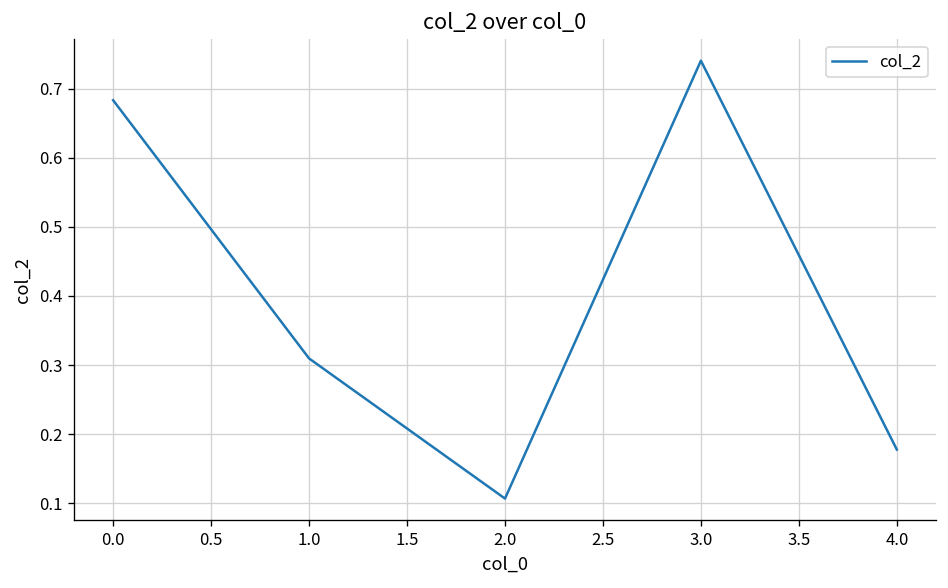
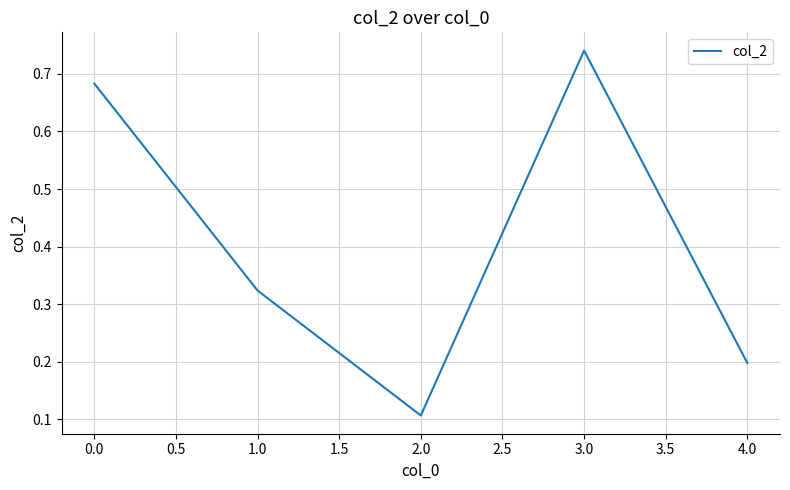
  {
    "0.0": 0.68,
-   "1.0": 0.31,
+   "1.0": 0.32,
    "2.0": 0.11,
    "3.0": 0.74,
-   "4.0": 0.18
+   "4.0": 0.20
  }
